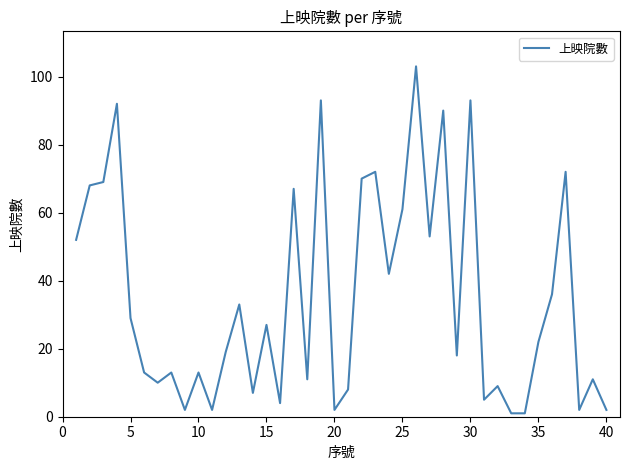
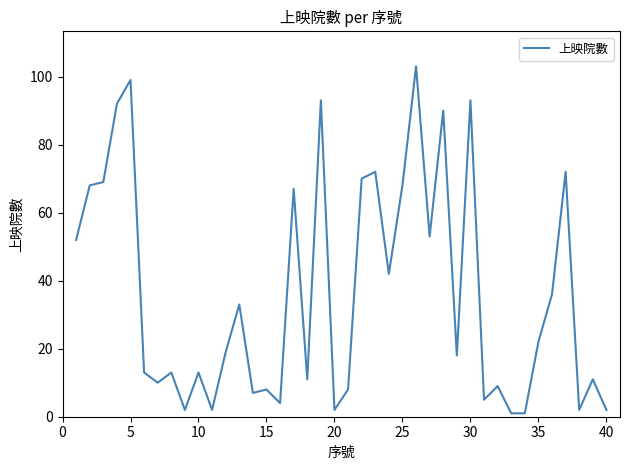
  {
-   "5": 29,
+   "5": 99,
    "10": 13,
-   "15": 27,
+   "15": 8,
    "20": 2,
-   "25": 61,
+   "25": 68,
    "30": 93,
    "35": 22,
    "40": 2
  }
